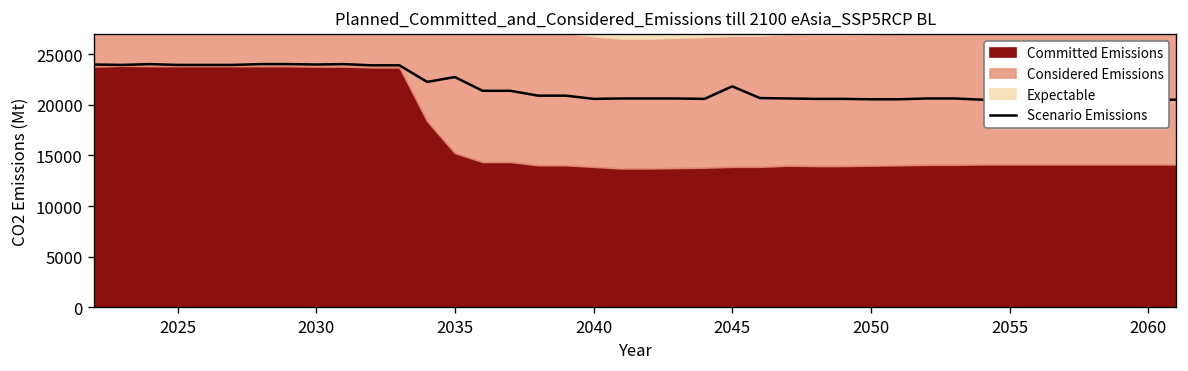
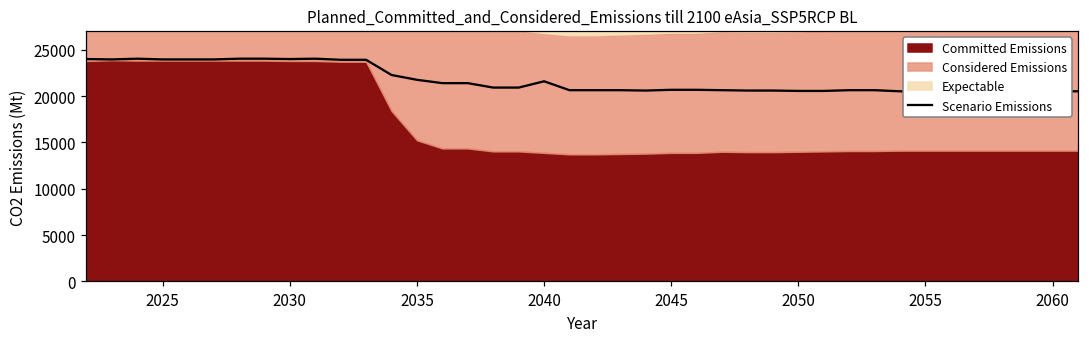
  {
    "Scenario Emissions": {
-     "2035": 23000,
-     "2040": 21000,
-     "2045": 22000,
+     "2035": 22000,
+     "2040": 22000,
+     "2045": 21000,
      "2050": 21000
    },
    "Committed Emissions": {
      "2035": 15000,
      "2040": 14000,
      "2045": 14000,
      "2050": 14000,
      "2055": 14000,
      "2060": 14000
    },
    "Considered Emissions": {
      "2040": 13000,
      "2045": 13000,
      "2050": 13000,
      "2055": 13000,
      "2060": 13000
    }
  }
